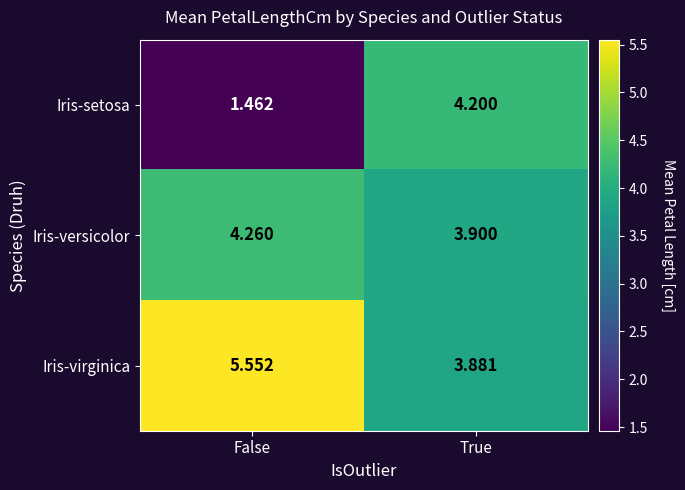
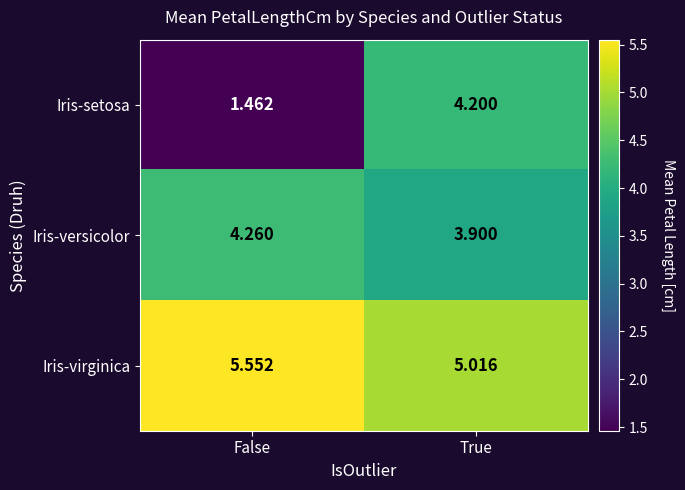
  {
    "Iris-setosa": {
      "False": 1.462,
      "True": 4.200
    },
    "Iris-versicolor": {
      "False": 4.260,
      "True": 3.900
    },
    "Iris-virginica": {
      "False": 5.552,
-     "True": 3.881
+     "True": 5.016
    }
  }
